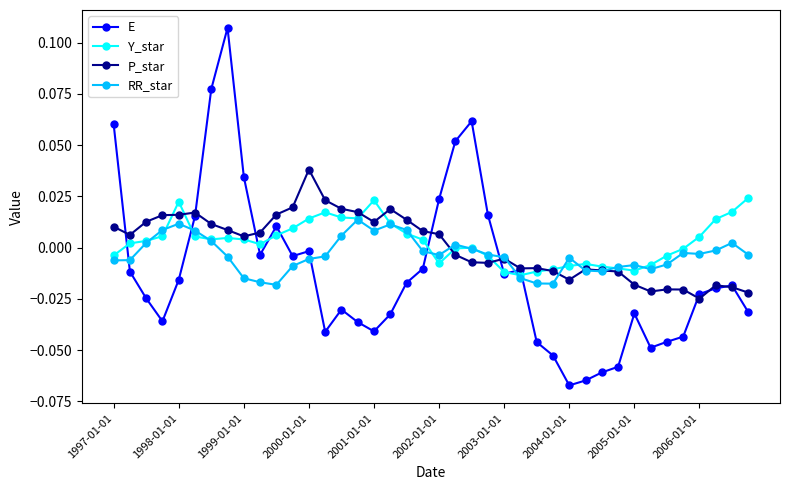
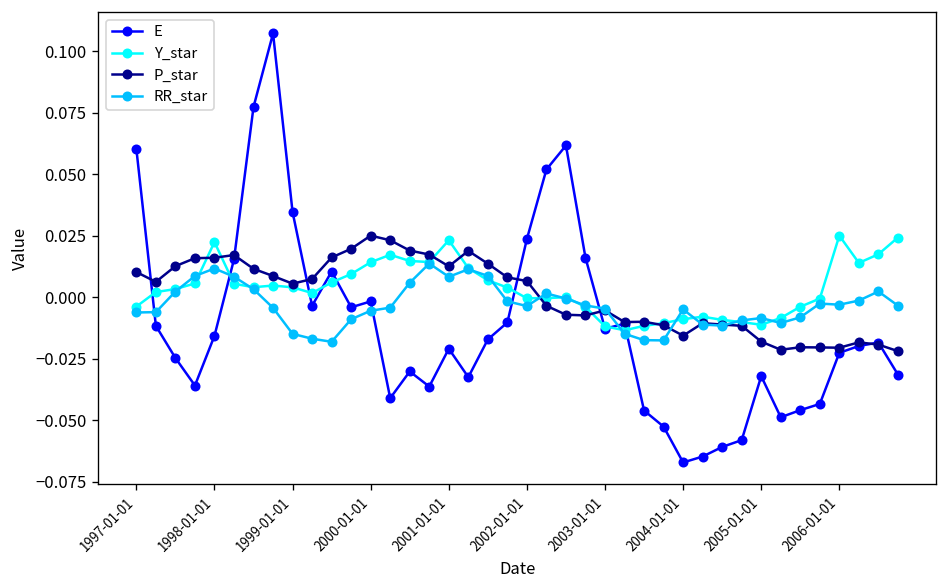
  {
    "E": {
      "1997-01-01": 0.060,
      "1998-01-01": -0.016,
      "1999-01-01": 0.035,
      "2000-01-01": -0.002,
-     "2001-01-01": -0.041,
+     "2001-01-01": -0.021,
      "2002-01-01": 0.024,
      "2004-01-01": -0.067,
      "2005-01-01": -0.032,
      "2006-01-01": -0.023
    },
    "Y_star": {
      "1997-01-01": -0.004,
      "1998-01-01": 0.022,
      "1999-01-01": 0.004,
      "2000-01-01": 0.014,
      "2001-01-01": 0.023,
-     "2002-01-01": -0.008,
+     "2002-01-01": 0.000,
      "2004-01-01": -0.009,
      "2005-01-01": -0.011,
-     "2006-01-01": 0.005
+     "2006-01-01": 0.025
    },
    "P_star": {
      "1997-01-01": 0.010,
      "1998-01-01": 0.016,
      "1999-01-01": 0.005,
-     "2000-01-01": 0.038,
+     "2000-01-01": 0.025,
      "2001-01-01": 0.013,
      "2002-01-01": 0.007,
      "2004-01-01": -0.016,
      "2005-01-01": -0.018,
-     "2006-01-01": -0.025
+     "2006-01-01": -0.021
    },
    "RR_star": {
      "1997-01-01": -0.006,
      "1998-01-01": 0.012,
      "1999-01-01": -0.015,
      "2000-01-01": -0.006,
      "2001-01-01": 0.008,
      "2002-01-01": -0.004,
      "2004-01-01": -0.005,
      "2005-01-01": -0.009,
      "2006-01-01": -0.003
    }
  }
